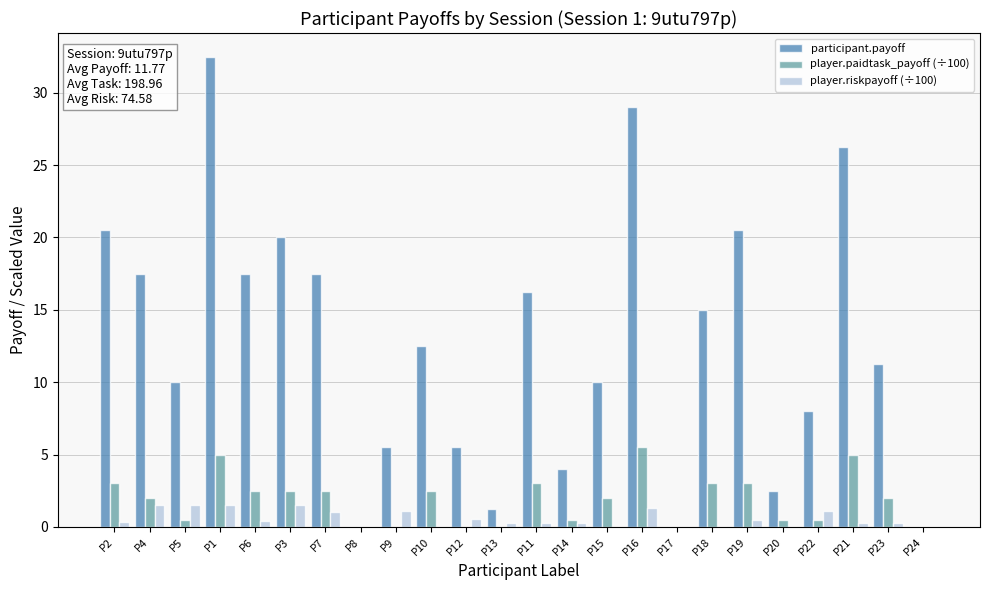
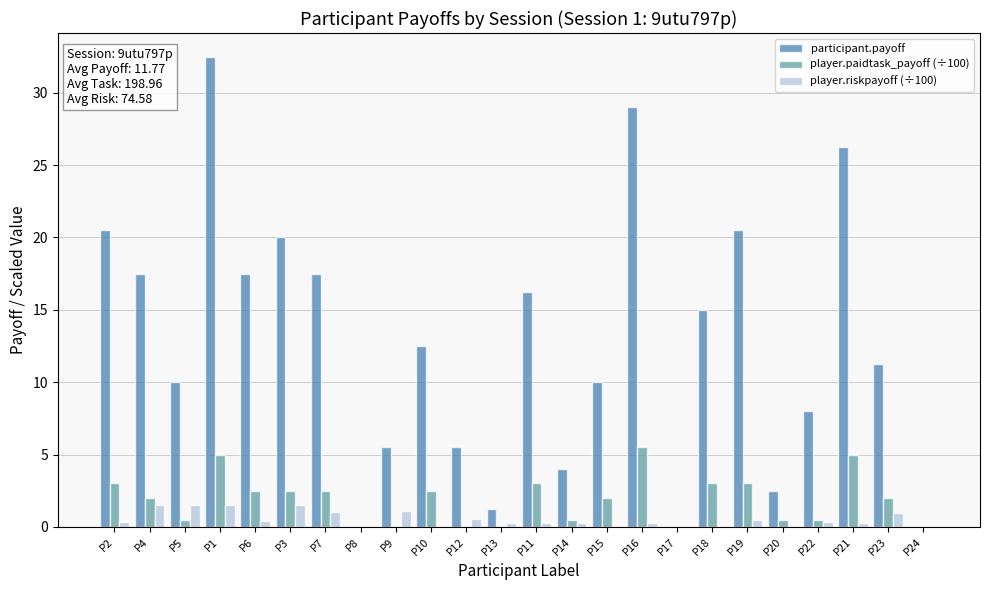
  {
    "player.riskpayoff (÷100)": {
      "P2": 0.4,
      "P4": 1.5,
      "P5": 1.5,
      "P1": 1.5,
      "P6": 0.4,
      "P3": 1.5,
      "P7": 1.0,
      "P8": 0.0,
      "P9": 1.1,
      "P10": 0.0,
      "P12": 0.5,
      "P13": 0.3,
      "P11": 0.3,
      "P14": 0.3,
      "P15": 0.0,
-     "P16": 1.3,
+     "P16": 0.3,
      "P17": 0.0,
      "P18": 0.0,
      "P19": 0.5,
      "P20": 0.0,
-     "P22": 1.1,
+     "P22": 0.3,
      "P21": 0.3,
-     "P23": 0.3,
+     "P23": 1.0,
      "P24": 0.0
    }
  }
